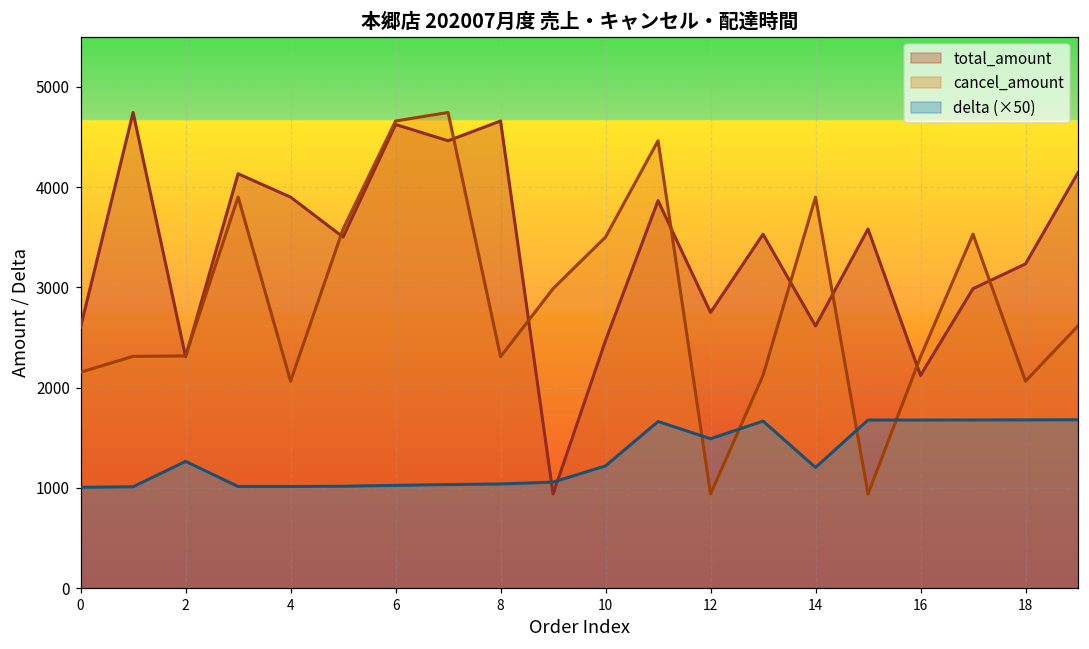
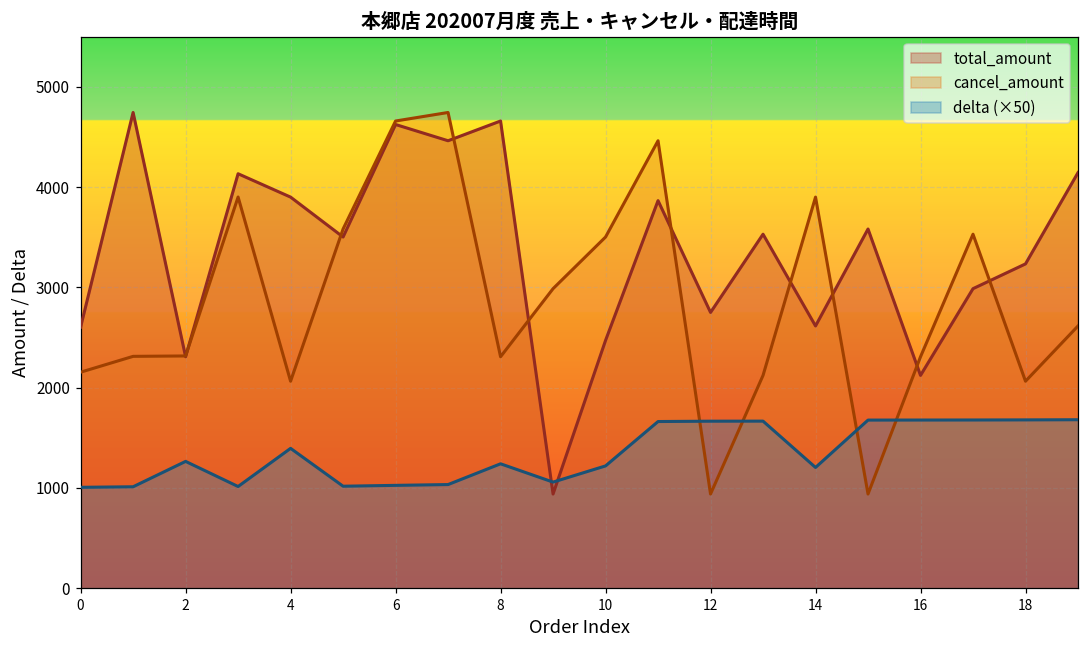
  {
    "delta (×50)": {
      "0": 1000,
      "2": 1300,
-     "4": 1000,
+     "4": 1400,
      "6": 1000,
-     "8": 1000,
+     "8": 1200,
      "10": 1200,
-     "12": 1500,
+     "12": 1700,
      "14": 1200,
      "16": 1700,
      "18": 1700
    }
  }
